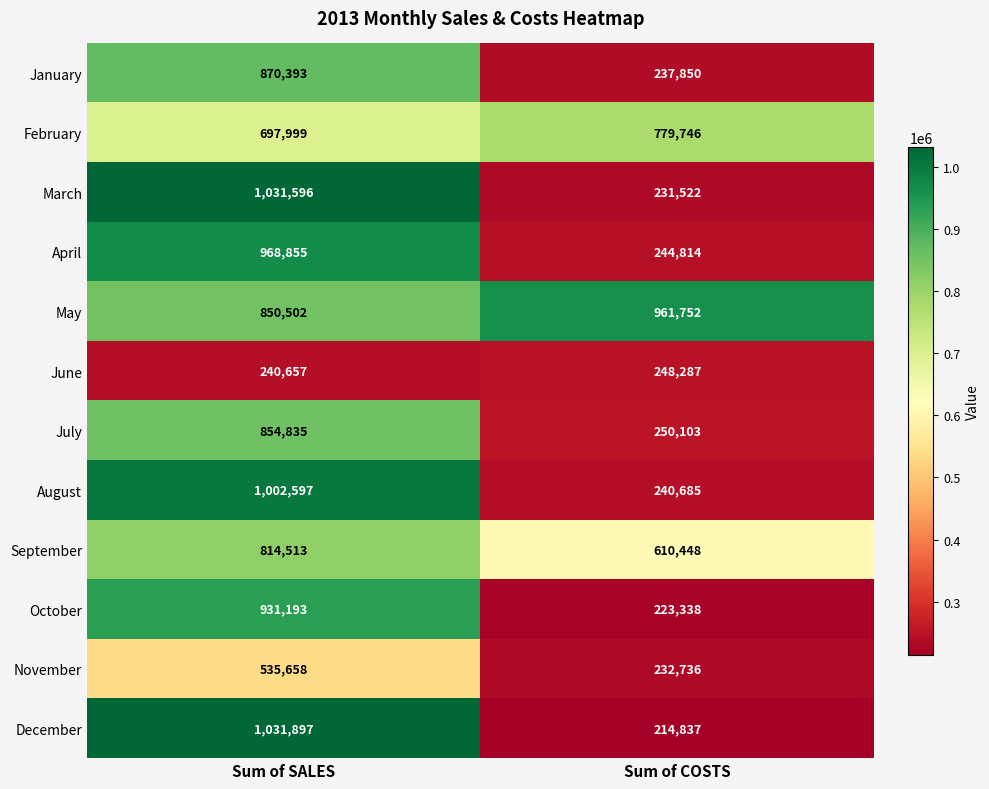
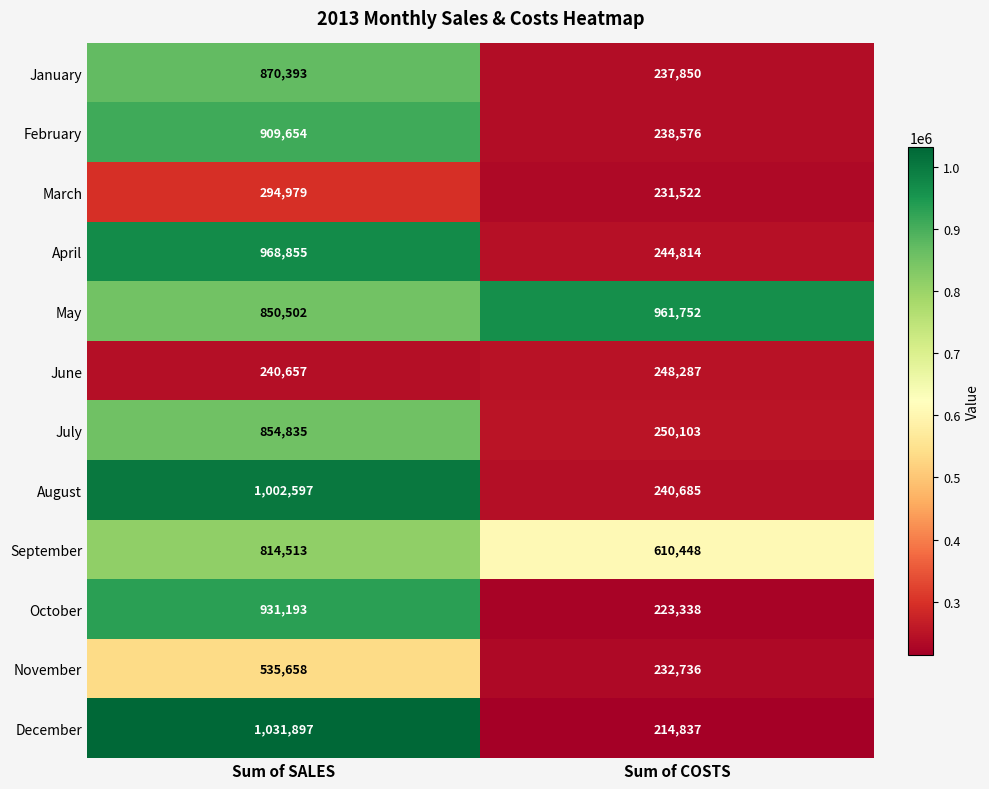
  {
    "January": {
      "Sum of SALES": "870,393",
      "Sum of COSTS": "237,850"
    },
    "February": {
-     "Sum of SALES": "697,999",
-     "Sum of COSTS": "779,746"
+     "Sum of SALES": "909,654",
+     "Sum of COSTS": "238,576"
    },
    "March": {
-     "Sum of SALES": "1,031,596",
+     "Sum of SALES": "294,979",
      "Sum of COSTS": "231,522"
    },
    "April": {
      "Sum of SALES": "968,855",
      "Sum of COSTS": "244,814"
    },
    "May": {
      "Sum of SALES": "850,502",
      "Sum of COSTS": "961,752"
    },
    "June": {
      "Sum of SALES": "240,657",
      "Sum of COSTS": "248,287"
    },
    "July": {
      "Sum of SALES": "854,835",
      "Sum of COSTS": "250,103"
    },
    "August": {
      "Sum of SALES": "1,002,597",
      "Sum of COSTS": "240,685"
    },
    "September": {
      "Sum of SALES": "814,513",
      "Sum of COSTS": "610,448"
    },
    "October": {
      "Sum of SALES": "931,193",
      "Sum of COSTS": "223,338"
    },
    "November": {
      "Sum of SALES": "535,658",
      "Sum of COSTS": "232,736"
    },
    "December": {
      "Sum of SALES": "1,031,897",
      "Sum of COSTS": "214,837"
    }
  }
